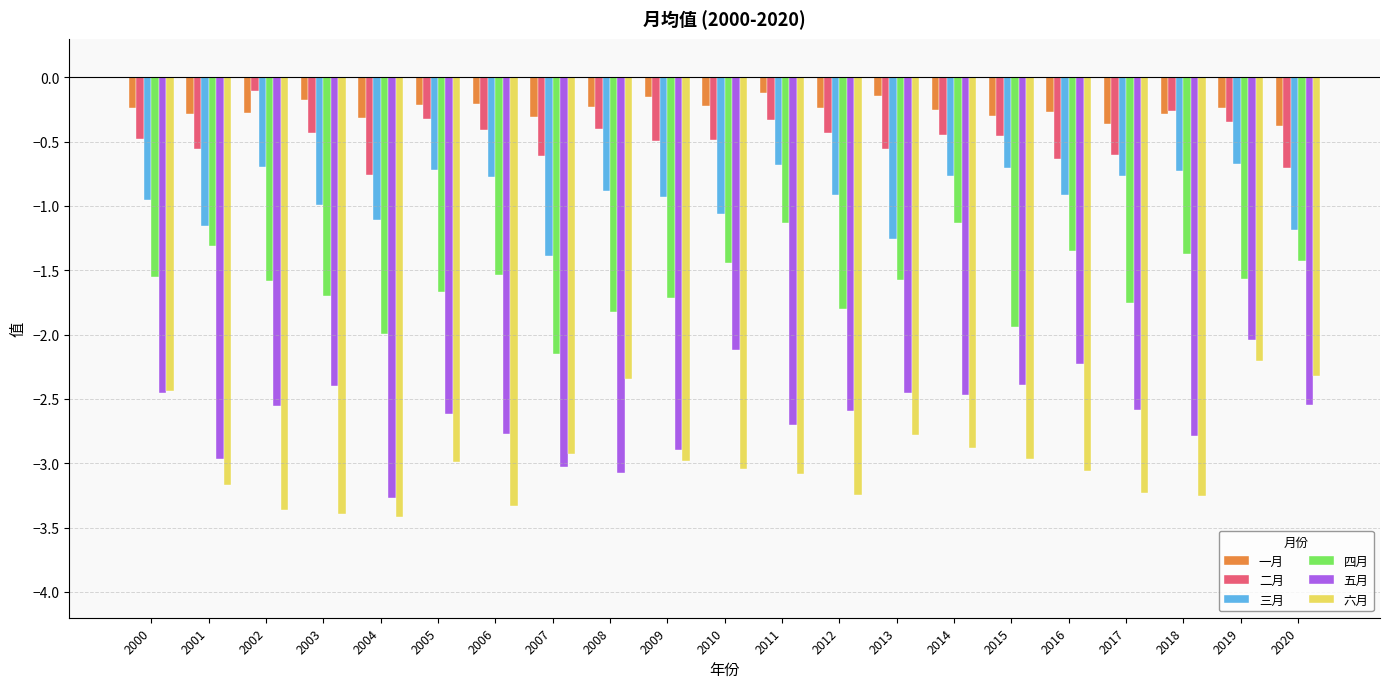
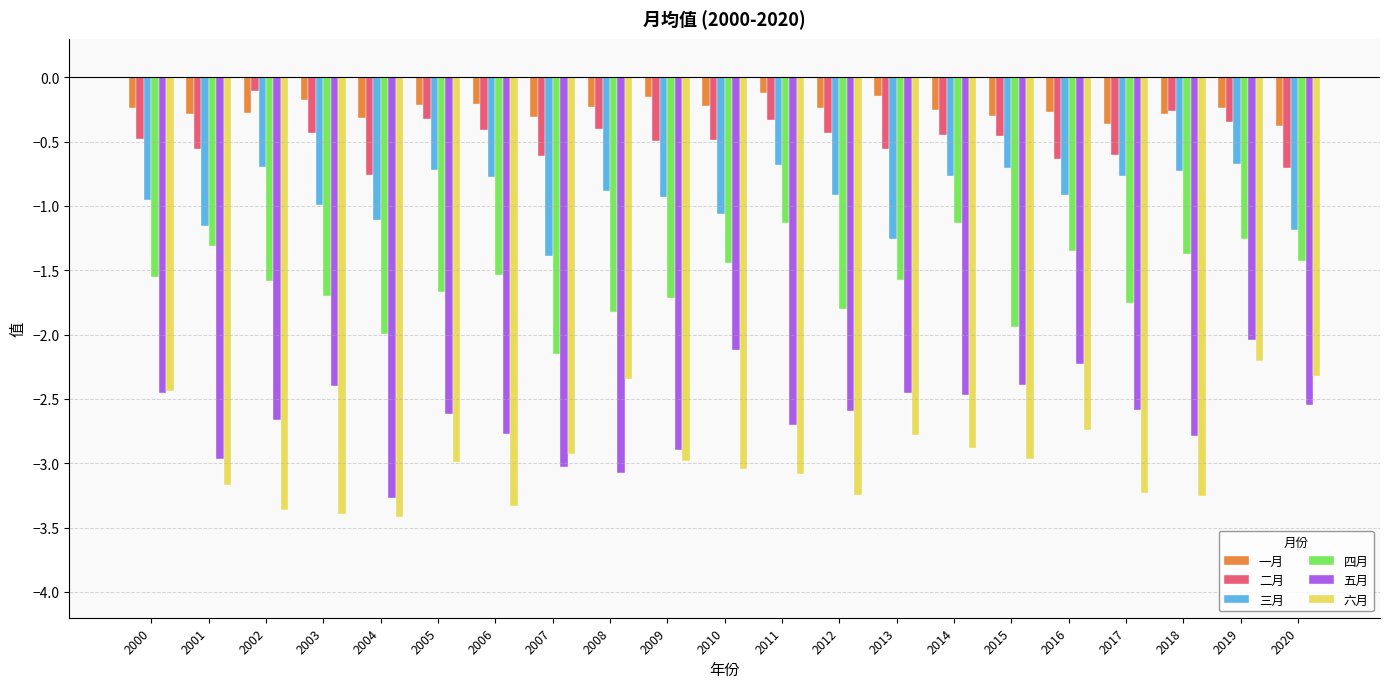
  {
    "一月": {
      "2000": -0.24,
      "2001": -0.29,
      "2002": -0.27,
      "2003": -0.18,
      "2004": -0.31,
      "2005": -0.21,
      "2006": -0.21,
      "2007": -0.31,
      "2008": -0.23,
      "2009": -0.16,
      "2010": -0.22,
      "2011": -0.12,
      "2012": -0.24,
      "2013": -0.15,
      "2014": -0.25,
      "2015": -0.30,
      "2016": -0.27,
      "2017": -0.36,
      "2018": -0.28,
      "2019": -0.24,
      "2020": -0.38
    },
    "二月": {
      "2000": -0.48,
      "2001": -0.56,
      "2002": -0.10,
      "2003": -0.43,
      "2004": -0.76,
      "2005": -0.32,
      "2006": -0.41,
      "2007": -0.61,
      "2008": -0.40,
      "2009": -0.50,
      "2010": -0.48,
      "2011": -0.33,
      "2012": -0.43,
      "2013": -0.56,
      "2014": -0.45,
      "2015": -0.46,
      "2016": -0.64,
      "2017": -0.61,
      "2018": -0.26,
      "2019": -0.35,
      "2020": -0.70
    },
    "三月": {
      "2000": -0.95,
      "2001": -1.16,
      "2002": -0.70,
      "2003": -0.99,
      "2004": -1.11,
      "2005": -0.72,
      "2006": -0.77,
      "2007": -1.39,
      "2008": -0.88,
      "2009": -0.93,
      "2010": -1.07,
      "2011": -0.68,
      "2012": -0.92,
      "2013": -1.26,
      "2014": -0.77,
      "2015": -0.71,
      "2016": -0.91,
      "2017": -0.77,
      "2018": -0.73,
      "2019": -0.67,
      "2020": -1.19
    },
    "四月": {
      "2000": -1.55,
      "2001": -1.31,
      "2002": -1.58,
      "2003": -1.70,
      "2004": -1.99,
      "2005": -1.67,
      "2006": -1.54,
      "2007": -2.15,
      "2008": -1.82,
      "2009": -1.72,
      "2010": -1.44,
      "2011": -1.13,
      "2012": -1.80,
      "2013": -1.57,
      "2014": -1.13,
      "2015": -1.94,
      "2016": -1.35,
      "2017": -1.75,
      "2018": -1.37,
-     "2019": -1.57,
+     "2019": -1.26,
      "2020": -1.43
    },
    "五月": {
      "2000": -2.45,
      "2001": -2.97,
-     "2002": -2.56,
+     "2002": -2.66,
      "2003": -2.40,
      "2004": -3.27,
      "2005": -2.62,
      "2006": -2.77,
      "2007": -3.03,
      "2008": -3.07,
      "2009": -2.90,
      "2010": -2.12,
      "2011": -2.70,
      "2012": -2.60,
      "2013": -2.46,
      "2014": -2.47,
      "2015": -2.39,
      "2016": -2.23,
      "2017": -2.59,
      "2018": -2.79,
      "2019": -2.04,
      "2020": -2.55
    },
    "六月": {
      "2000": -2.44,
      "2001": -3.17,
      "2002": -3.36,
      "2003": -3.40,
      "2004": -3.42,
      "2005": -2.99,
      "2006": -3.33,
      "2007": -2.93,
      "2008": -2.34,
      "2009": -2.98,
      "2010": -3.04,
      "2011": -3.09,
      "2012": -3.24,
      "2013": -2.78,
      "2014": -2.88,
      "2015": -2.96,
-     "2016": -3.06,
+     "2016": -2.74,
      "2017": -3.23,
      "2018": -3.25,
      "2019": -2.20,
      "2020": -2.32
    }
  }
